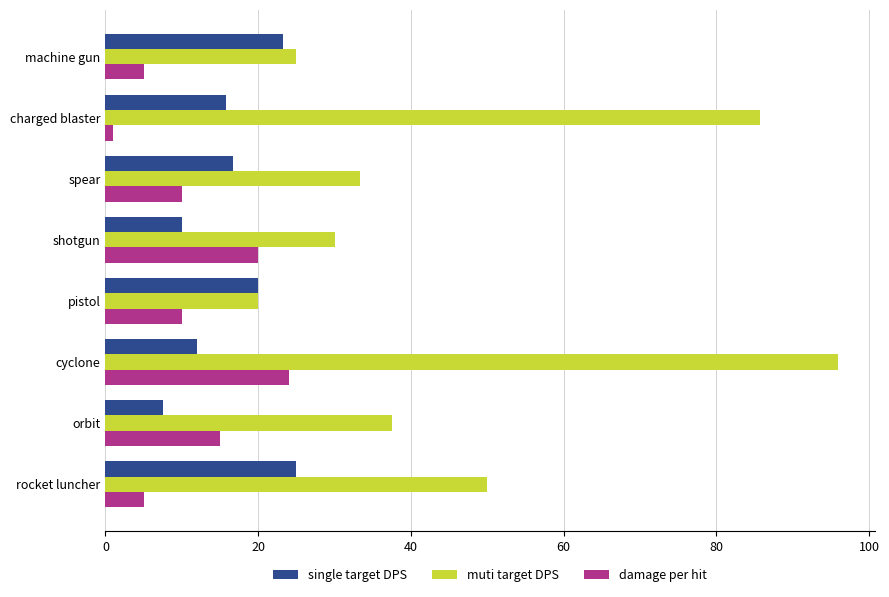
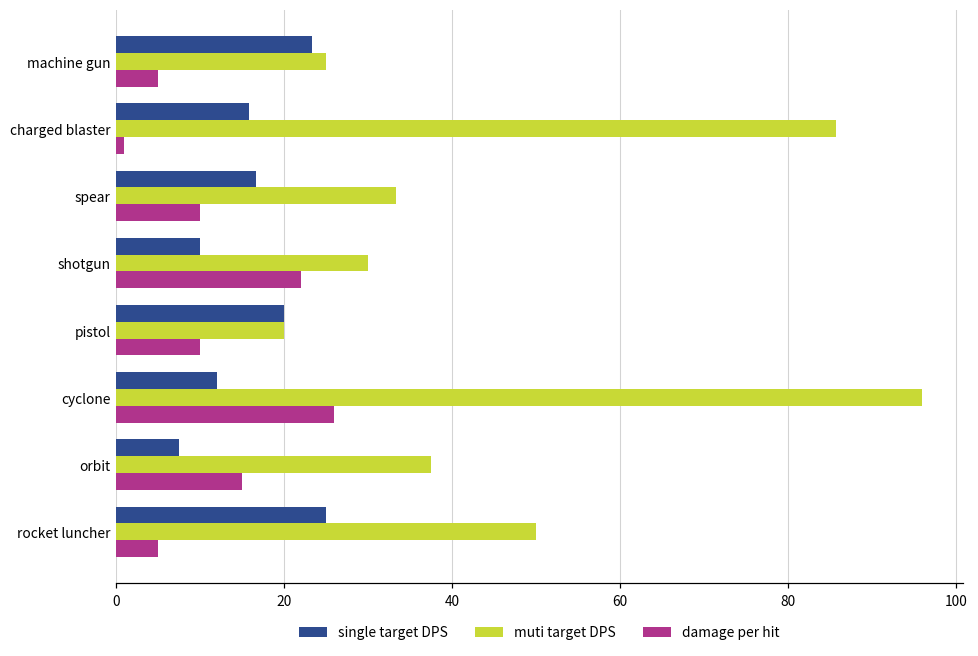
  {
    "single target DPS": {
      "machine gun": 23,
      "charged blaster": 16,
      "spear": 17,
      "shotgun": 10,
      "pistol": 20,
      "cyclone": 12,
      "orbit": 8,
      "rocket luncher": 25
    },
    "muti target DPS": {
      "machine gun": 25,
      "charged blaster": 86,
      "spear": 33,
      "shotgun": 30,
      "pistol": 20,
      "cyclone": 96,
      "orbit": 38,
      "rocket luncher": 50
    },
    "damage per hit": {
      "machine gun": 5,
      "charged blaster": 1,
      "spear": 10,
-     "shotgun": 20,
+     "shotgun": 22,
      "pistol": 10,
-     "cyclone": 24,
+     "cyclone": 26,
      "orbit": 15,
      "rocket luncher": 5
    }
  }
